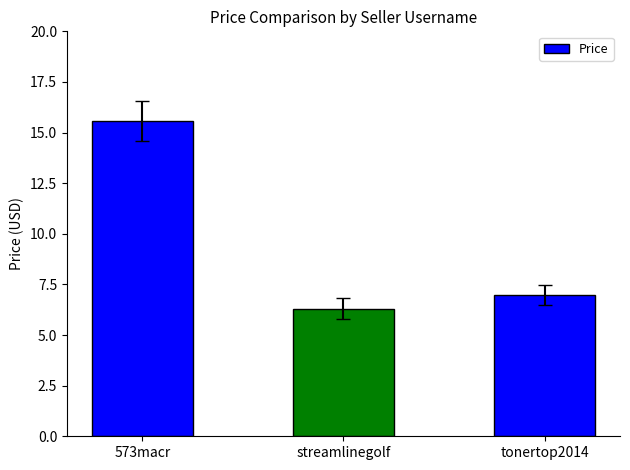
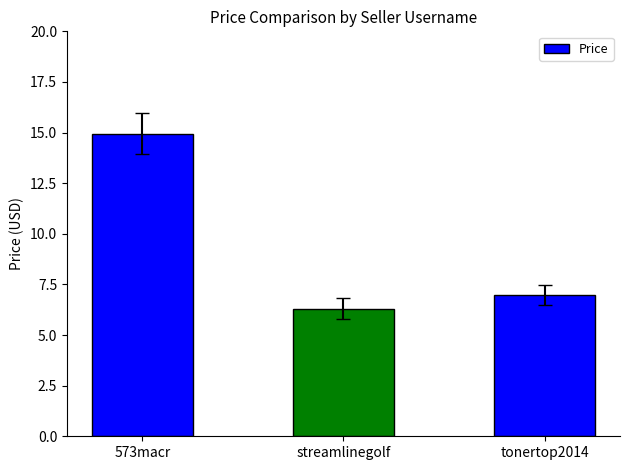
  {
    "Price": {
-     "573macr": 15.6,
+     "573macr": 15.0,
      "streamlinegolf": 6.3,
      "tonertop2014": 7.0
    }
  }
